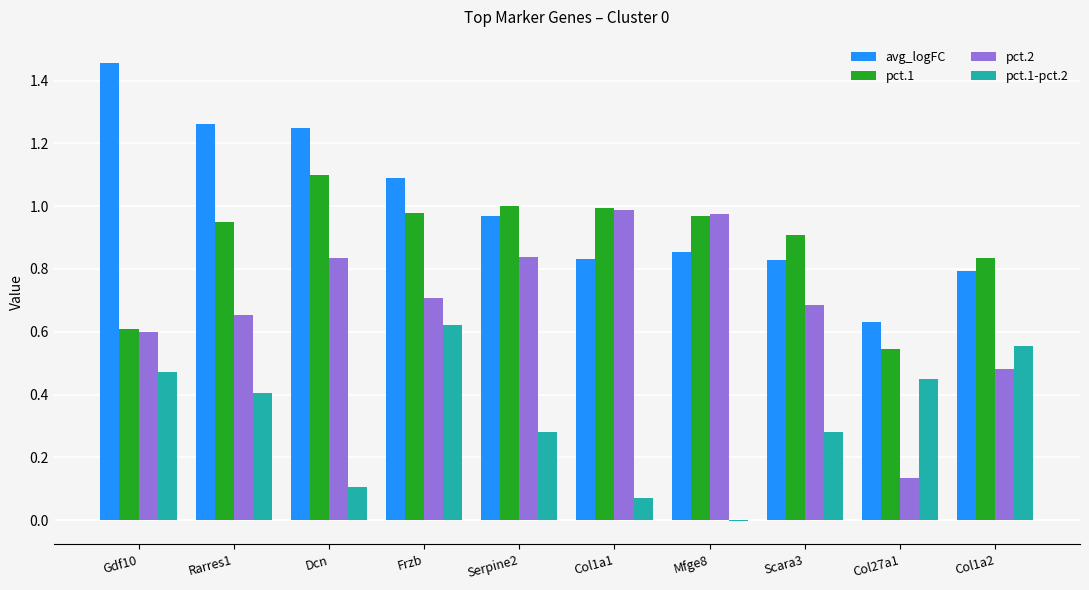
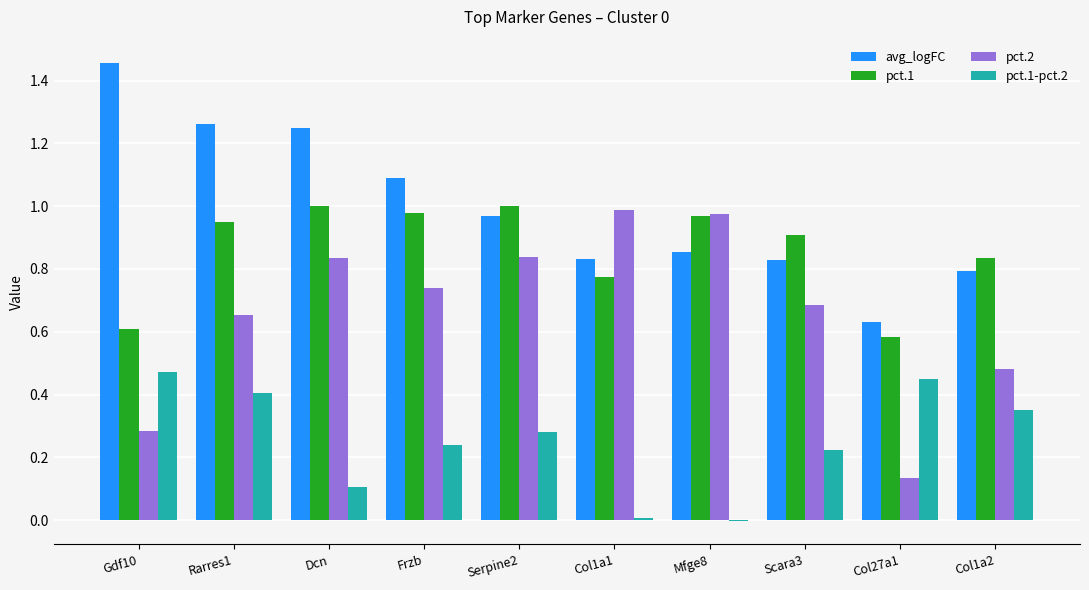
  {
    "avg_logFC": {
      "Gdf10": 1.46,
      "Rarres1": 1.26,
      "Dcn": 1.25,
      "Frzb": 1.09,
      "Serpine2": 0.97,
      "Col1a1": 0.83,
      "Mfge8": 0.86,
      "Scara3": 0.83,
      "Col27a1": 0.63,
      "Col1a2": 0.79
    },
    "pct.1": {
      "Gdf10": 0.61,
      "Rarres1": 0.95,
-     "Dcn": 1.1,
+     "Dcn": 1.0,
      "Frzb": 0.98,
      "Serpine2": 1.00,
-     "Col1a1": 0.99,
+     "Col1a1": 0.78,
      "Mfge8": 0.97,
      "Scara3": 0.91,
-     "Col27a1": 0.55,
+     "Col27a1": 0.58,
      "Col1a2": 0.83
    },
    "pct.2": {
-     "Gdf10": 0.60,
+     "Gdf10": 0.29,
      "Rarres1": 0.65,
      "Dcn": 0.84,
-     "Frzb": 0.71,
+     "Frzb": 0.74,
      "Serpine2": 0.84,
      "Col1a1": 0.99,
      "Mfge8": 0.97,
      "Scara3": 0.69,
      "Col27a1": 0.13,
      "Col1a2": 0.48
    },
    "pct.1-pct.2": {
      "Gdf10": 0.47,
      "Rarres1": 0.41,
      "Dcn": 0.10,
-     "Frzb": 0.62,
+     "Frzb": 0.24,
      "Serpine2": 0.28,
-     "Col1a1": 0.07,
-     "Scara3": 0.28,
+     "Col1a1": 0.01,
+     "Scara3": 0.22,
      "Col27a1": 0.45,
-     "Col1a2": 0.55
+     "Col1a2": 0.35
    }
  }
